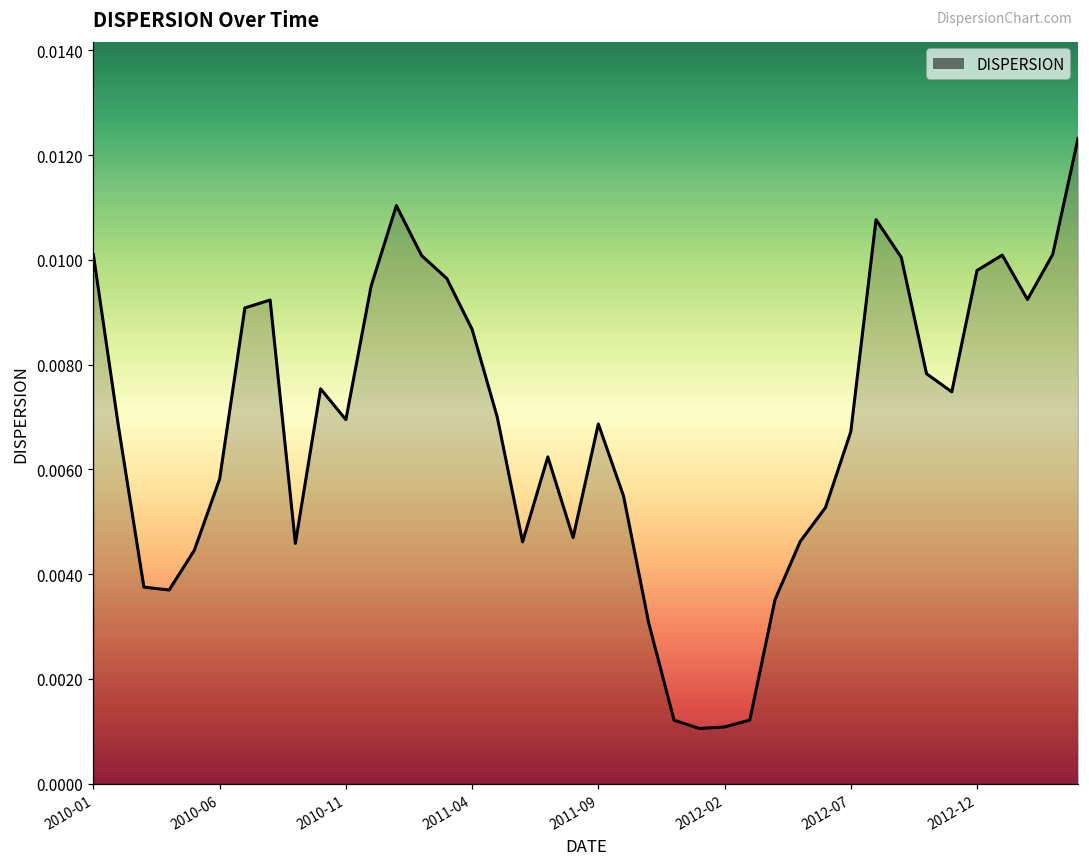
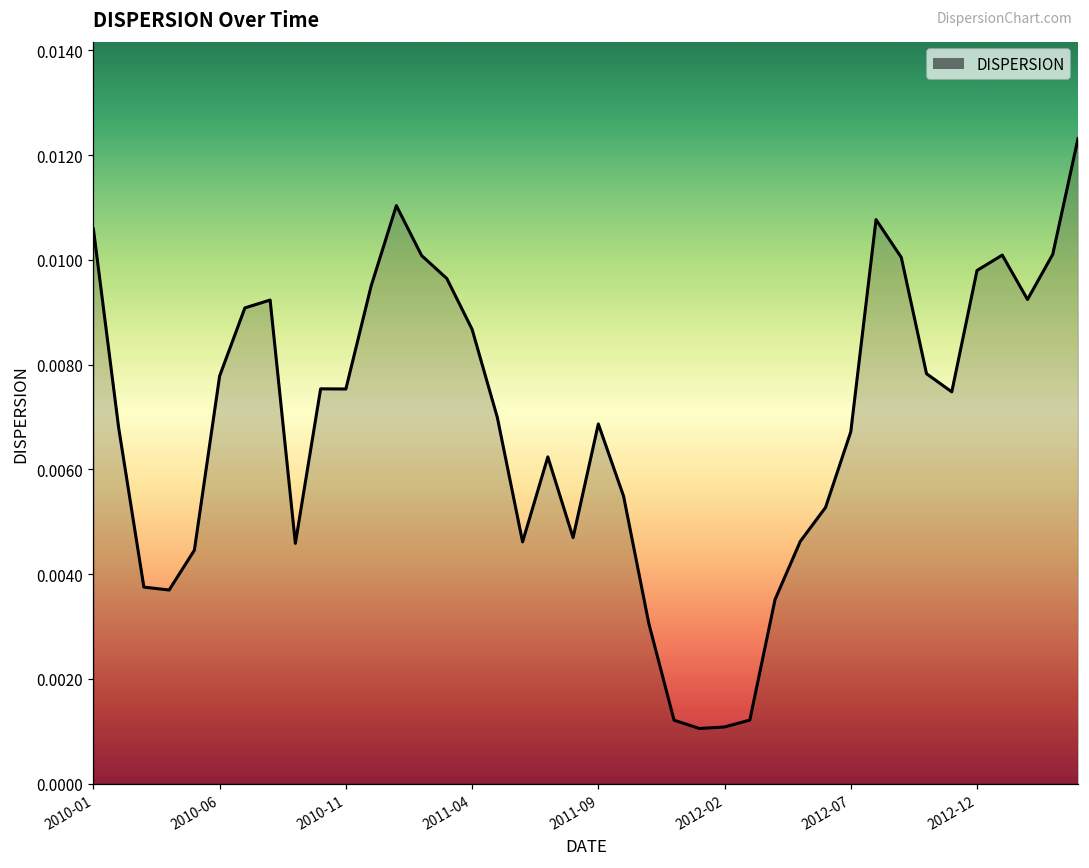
  {
-   "2010-01": 0.0101,
-   "2010-06": 0.0058,
-   "2010-11": 0.0070,
+   "2010-01": 0.0106,
+   "2010-06": 0.0078,
+   "2010-11": 0.0075,
    "2011-04": 0.0087,
    "2011-09": 0.0069,
    "2012-02": 0.0011,
    "2012-07": 0.0067,
    "2012-12": 0.0098
  }
